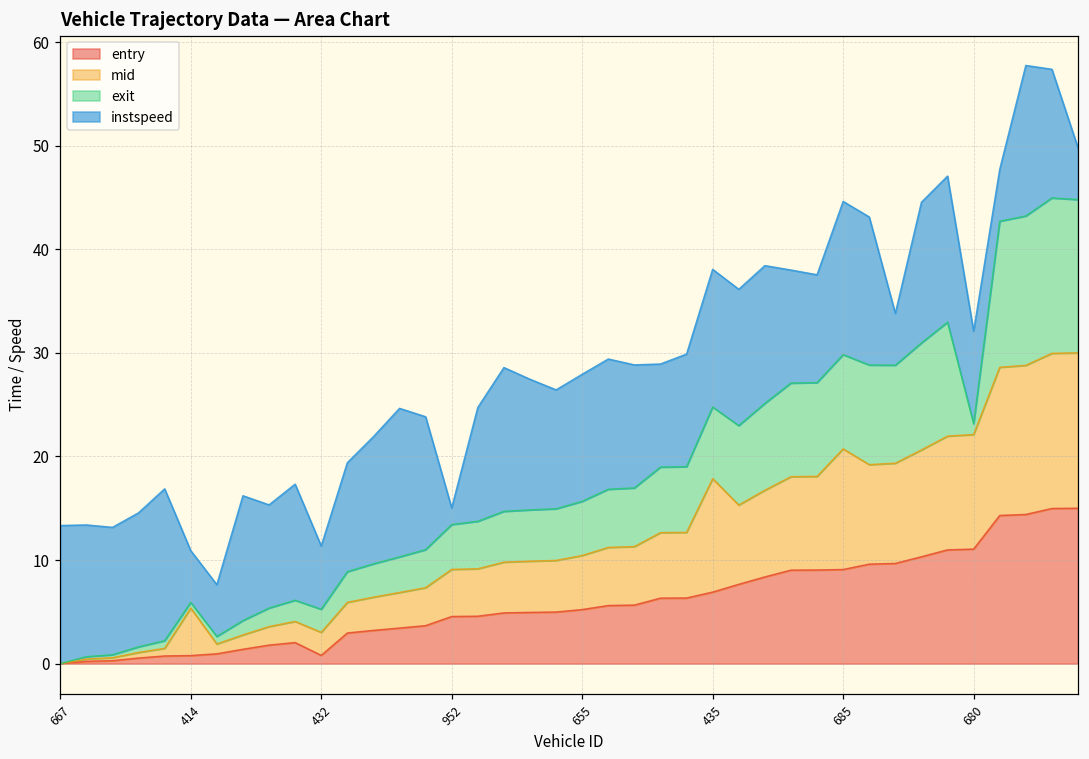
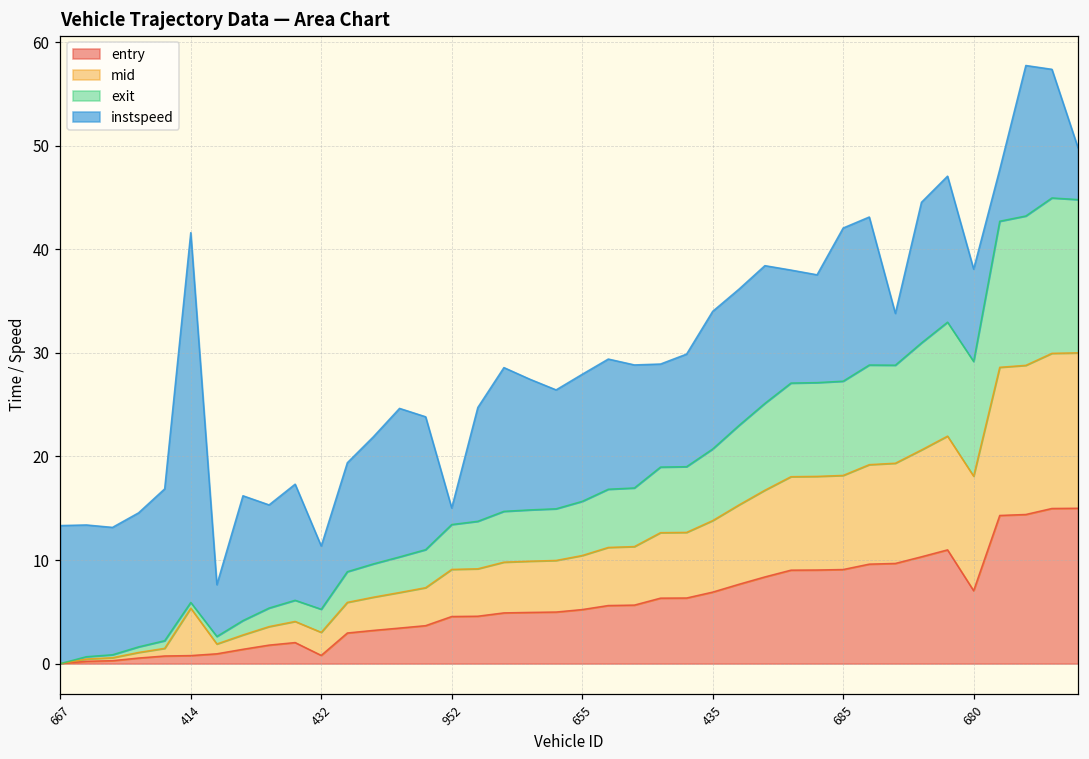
  {
    "entry": {
      "414": 1,
      "432": 1,
      "952": 5,
      "655": 5,
      "435": 7,
      "685": 9,
-     "680": 11
+     "680": 7
    },
    "mid": {
      "414": 5,
      "432": 2,
      "952": 5,
      "655": 5,
-     "435": 11,
-     "685": 12,
+     "435": 7,
+     "685": 9,
      "680": 11
    },
    "exit": {
      "414": 1,
      "432": 2,
      "952": 4,
      "655": 5,
      "435": 7,
      "685": 9,
-     "680": 1
+     "680": 11
    },
    "instspeed": {
      "667": 13,
-     "414": 5,
+     "414": 36,
      "432": 6,
      "952": 2,
      "655": 12,
      "435": 13,
      "685": 15,
      "680": 9
    }
  }
